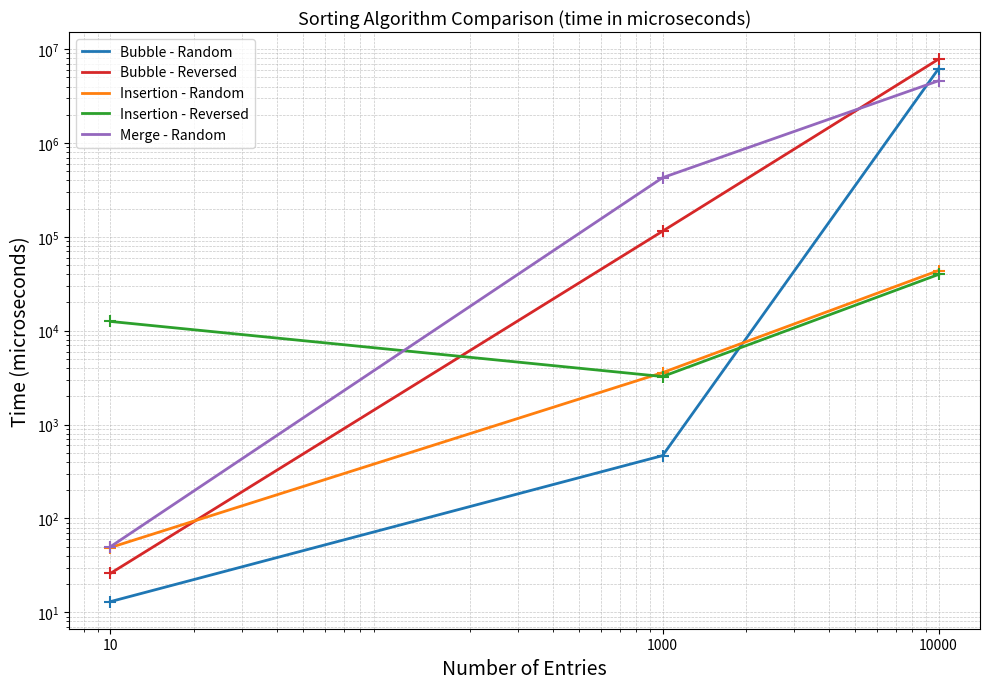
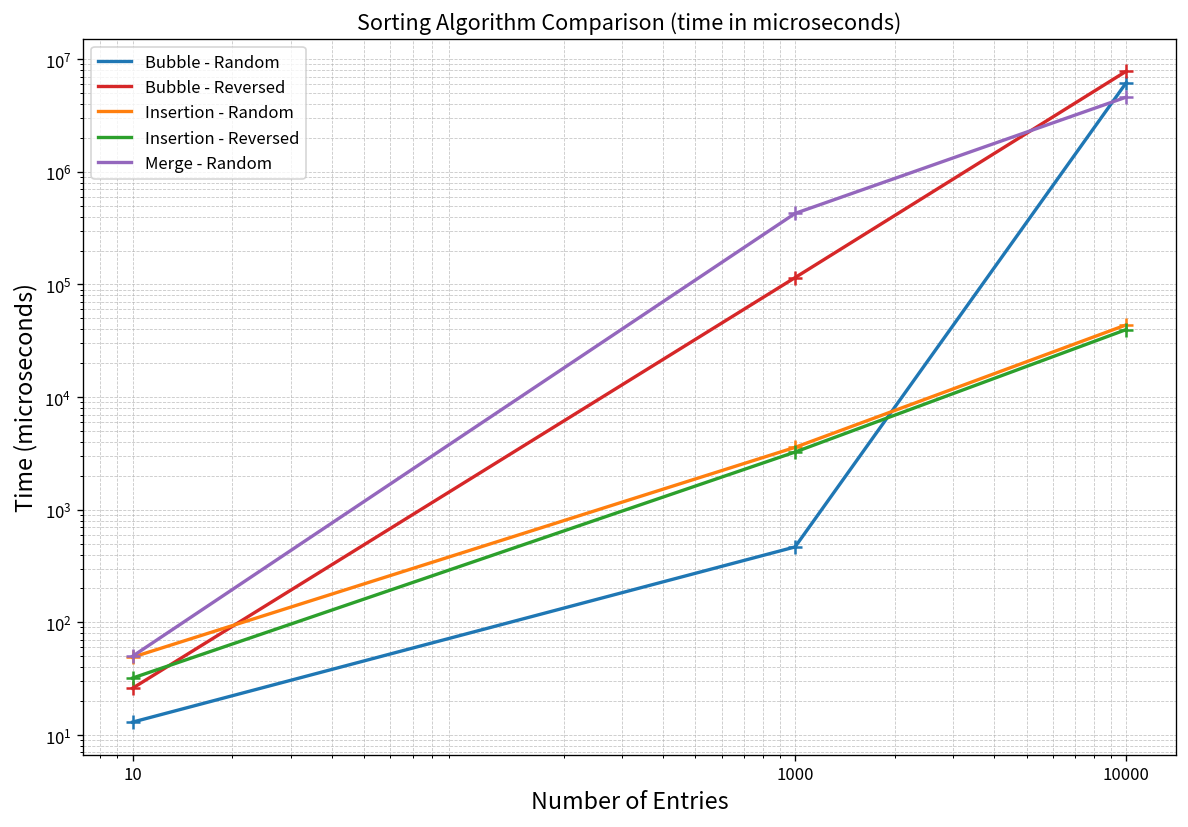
  {
    "Bubble - Random": {
      "10": 13,
      "1000": 500,
      "10000": 6000000
    },
    "Bubble - Reversed": {
      "10": 26,
      "1000": 110000,
      "10000": 8000000
    },
    "Insertion - Random": {
      "1000": 3600,
      "10000": 40000
    },
    "Insertion - Reversed": {
-     "10": 13000,
+     "10": 32,
      "1000": 3300,
      "10000": 40000
    },
    "Merge - Random": {
      "1000": 400000,
      "10000": 5000000
    }
  }
